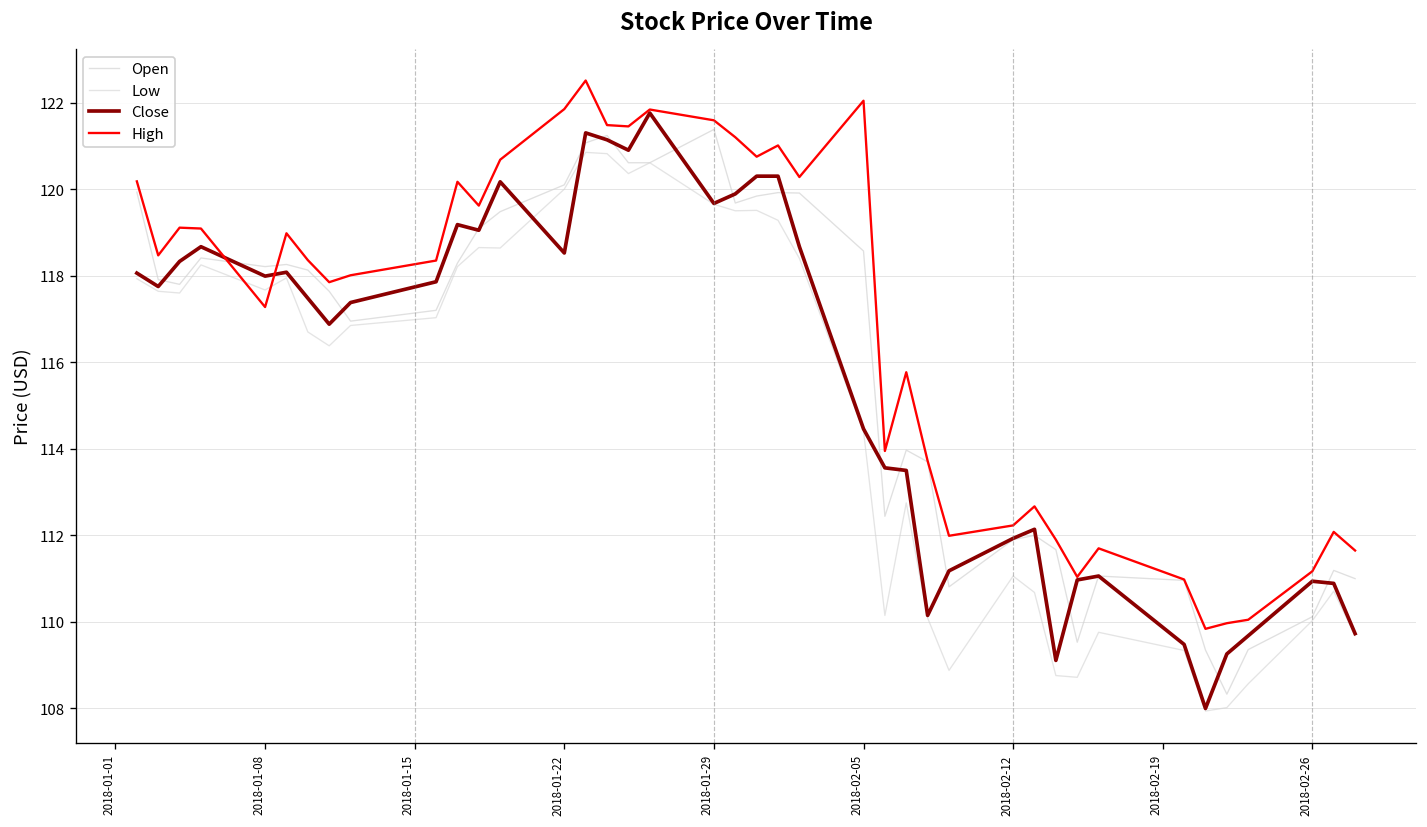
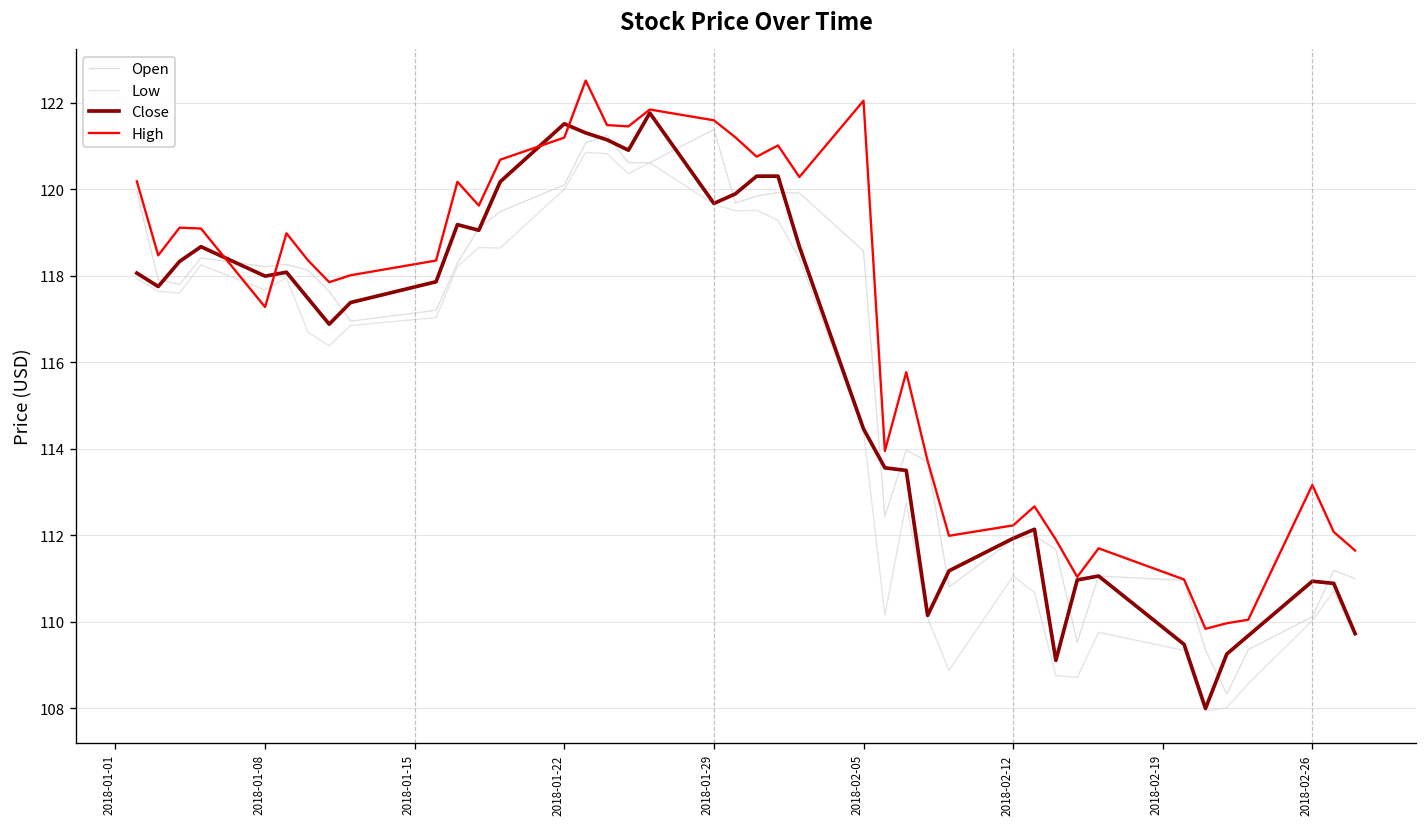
  {
    "Close": {
      "2018-01-08": 118.0,
-     "2018-01-22": 118.5,
+     "2018-01-22": 121.5,
      "2018-02-26": 110.9
    },
    "High": {
      "2018-01-08": 117.3,
-     "2018-01-22": 121.8,
+     "2018-01-22": 121.2,
      "2018-01-29": 121.6,
      "2018-02-05": 122.0,
      "2018-02-12": 112.2,
-     "2018-02-26": 111.2
+     "2018-02-26": 113.2
    }
  }
